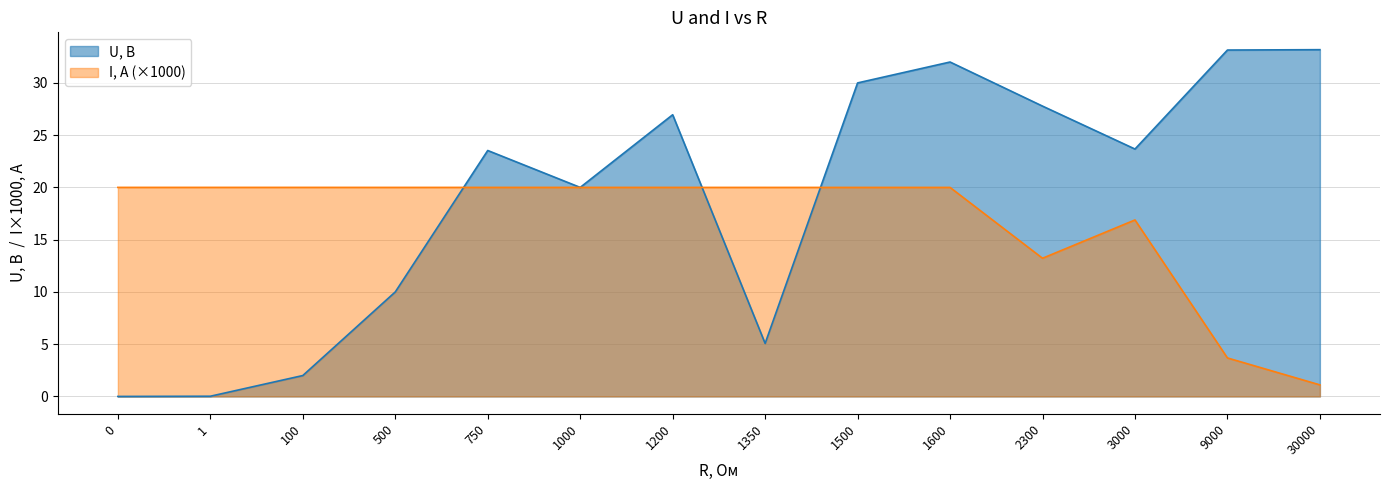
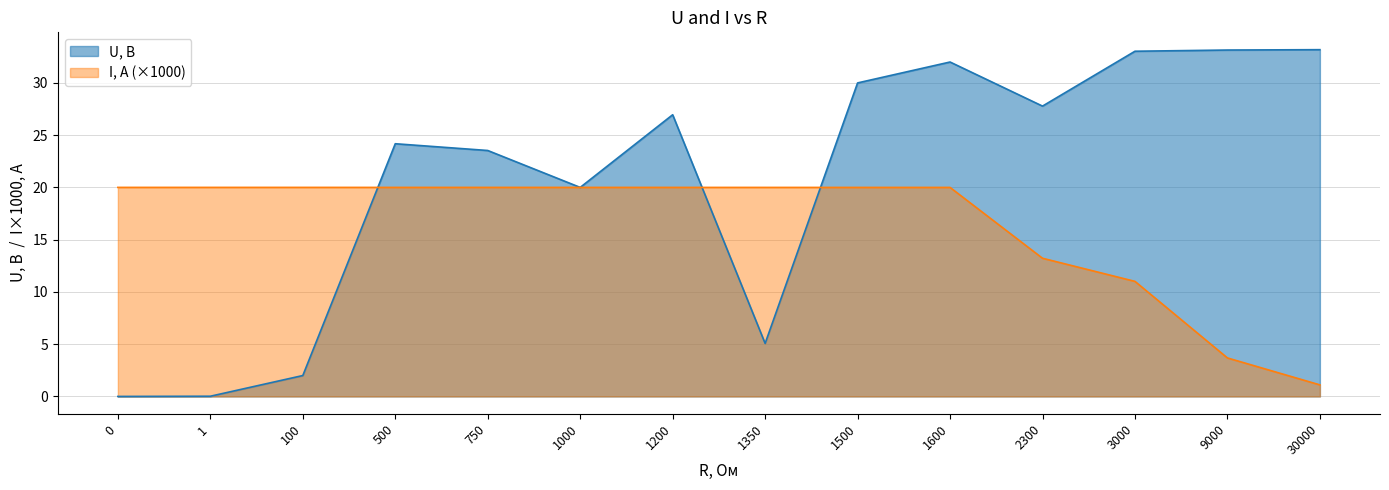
  {
    "U, В": {
      "0": 0.0,
      "1": 0.0,
      "100": 2.0,
-     "500": 10.0,
+     "500": 24.2,
      "750": 23.5,
      "1200": 27.0,
      "1350": 5.1,
      "1500": 30.0,
      "1600": 32.0,
      "2300": 27.8,
-     "3000": 23.7,
+     "3000": 33.0,
      "9000": 33.1,
      "30000": 33.2
    },
    "I, А (×1000)": {
      "0": 20.0,
      "1": 20.0,
      "100": 20.0,
      "500": 20.0,
      "750": 20.0,
      "1200": 20.0,
      "1350": 20.0,
      "1500": 20.0,
      "1600": 20.0,
      "2300": 13.2,
-     "3000": 16.9,
+     "3000": 11.0,
      "9000": 3.7,
      "30000": 1.1
    }
  }
